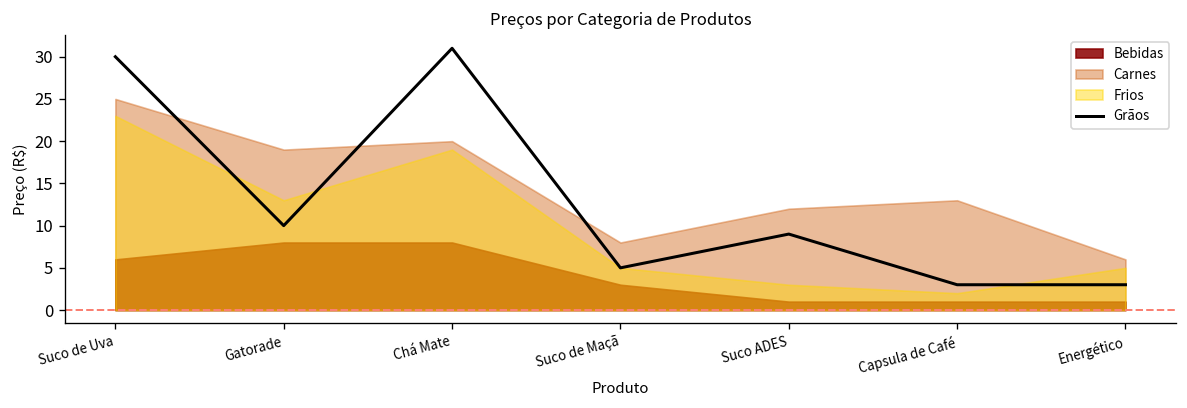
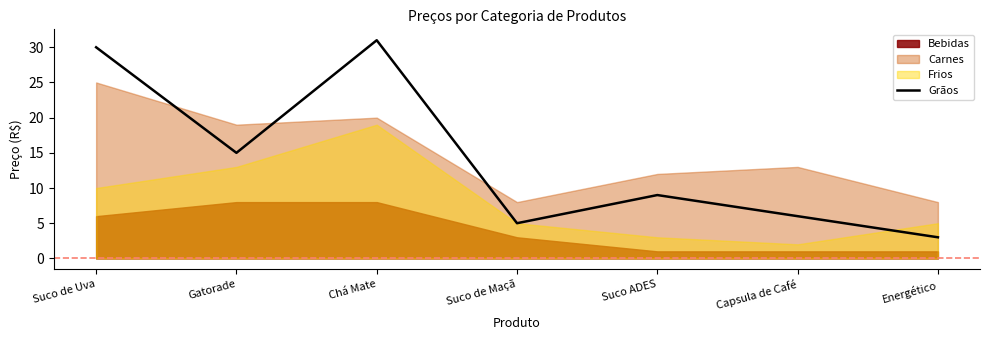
  {
    "Grãos": {
      "Suco de Uva": 30,
-     "Gatorade": 10,
+     "Gatorade": 15,
      "Chá Mate": 31,
      "Suco ADES": 9,
-     "Capsula de Café": 3,
+     "Capsula de Café": 6,
      "Energético": 3
    },
    "Bebidas": {
      "Suco de Uva": 6,
      "Gatorade": 8,
      "Chá Mate": 8,
      "Suco de Maçã": 3,
      "Suco ADES": 1,
      "Capsula de Café": 1,
      "Energético": 1
    },
    "Carnes": {
      "Suco de Uva": 25,
      "Gatorade": 19,
      "Chá Mate": 20,
      "Suco de Maçã": 8,
      "Suco ADES": 12,
      "Capsula de Café": 13,
-     "Energético": 6
+     "Energético": 8
    },
    "Frios": {
-     "Suco de Uva": 23,
+     "Suco de Uva": 10,
      "Gatorade": 13,
      "Chá Mate": 19,
      "Suco ADES": 3,
      "Capsula de Café": 2,
      "Energético": 5
    }
  }
